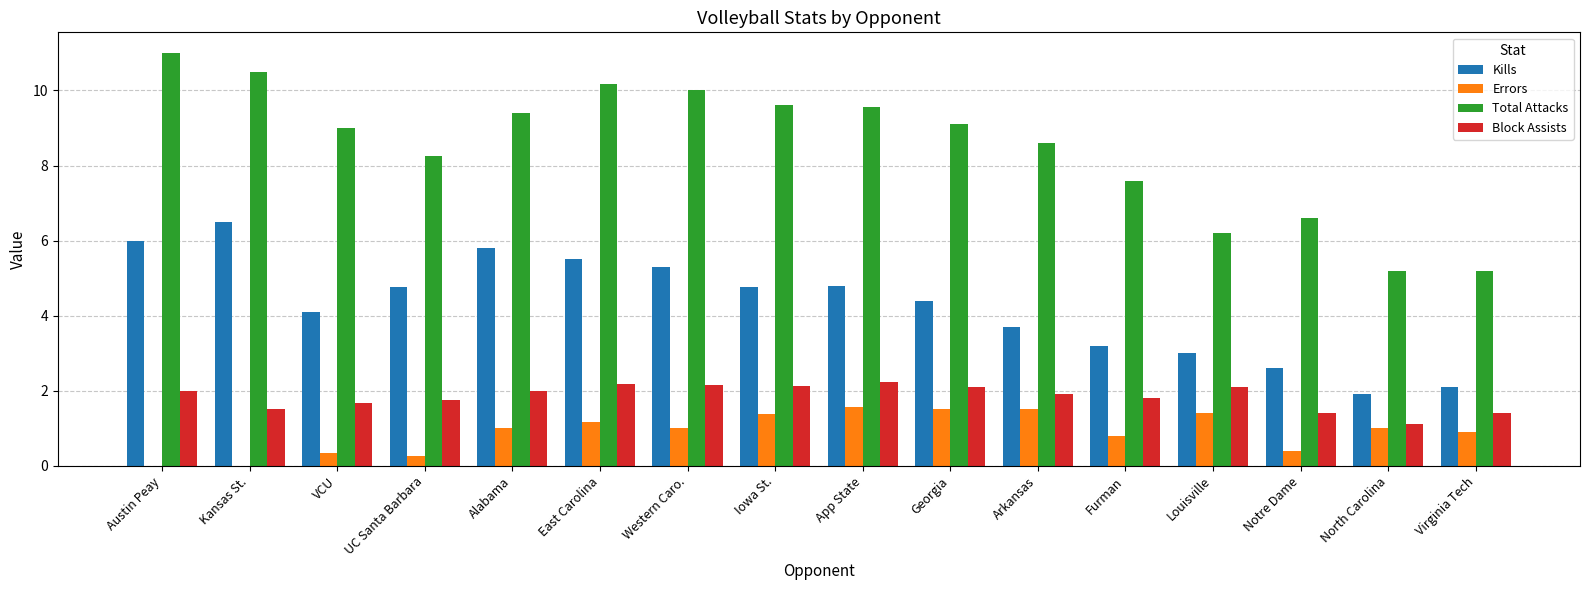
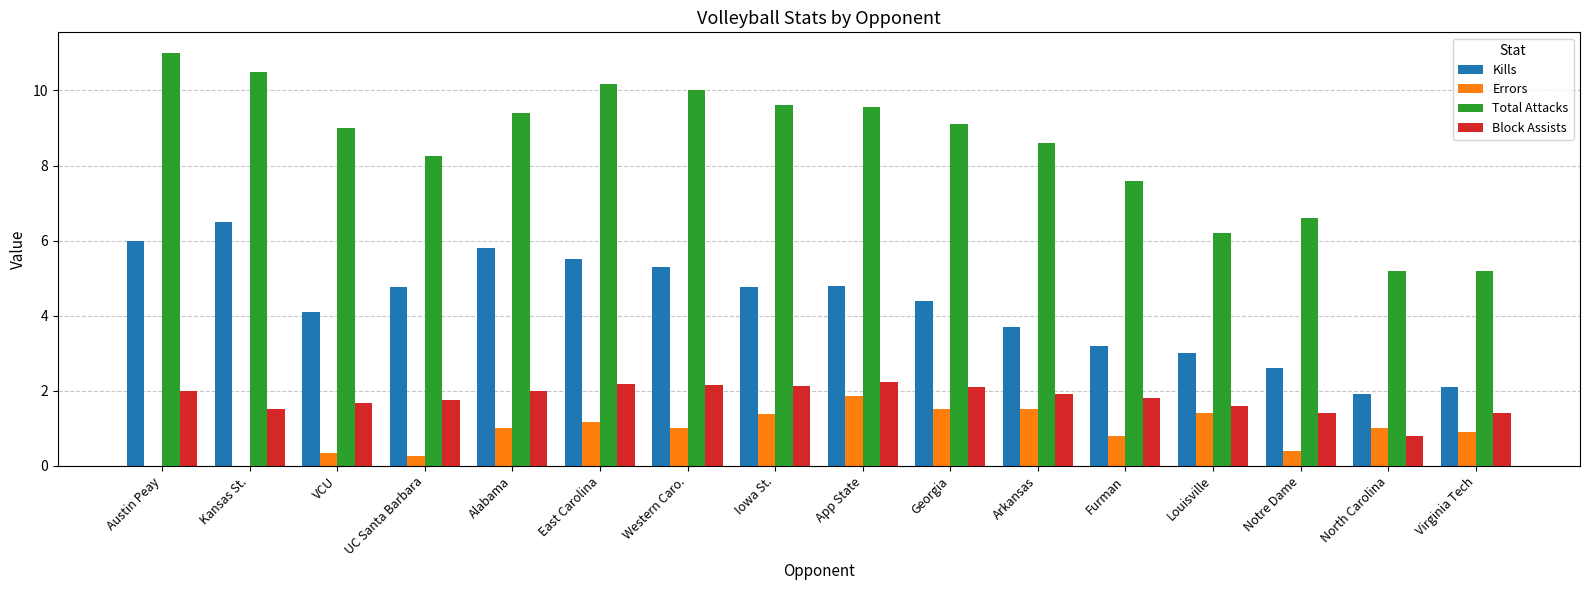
  {
    "Kills": {
      "Austin Peay": 6.0,
      "Kansas St.": 6.5,
      "VCU": 4.1,
      "UC Santa Barbara": 4.8,
      "Alabama": 5.8,
      "East Carolina": 5.5,
      "Western Caro.": 5.3,
      "Iowa St.": 4.8,
      "App State": 4.8,
      "Georgia": 4.4,
      "Arkansas": 3.7,
      "Furman": 3.2,
      "Louisville": 3.0,
      "Notre Dame": 2.6,
      "North Carolina": 1.9,
      "Virginia Tech": 2.1
    },
    "Errors": {
      "Austin Peay": 0.0,
      "Kansas St.": 0.0,
      "VCU": 0.3,
      "UC Santa Barbara": 0.3,
      "Alabama": 1.0,
      "East Carolina": 1.2,
      "Western Caro.": 1.0,
      "Iowa St.": 1.4,
-     "App State": 1.6,
+     "App State": 1.9,
      "Georgia": 1.5,
      "Arkansas": 1.5,
      "Furman": 0.8,
      "Louisville": 1.4,
      "Notre Dame": 0.4,
      "North Carolina": 1.0,
      "Virginia Tech": 0.9
    },
    "Total Attacks": {
      "Austin Peay": 11.0,
      "Kansas St.": 10.5,
      "VCU": 9.0,
      "UC Santa Barbara": 8.3,
      "Alabama": 9.4,
      "East Carolina": 10.2,
      "Western Caro.": 10.0,
      "Iowa St.": 9.6,
      "App State": 9.6,
      "Georgia": 9.1,
      "Arkansas": 8.6,
      "Furman": 7.6,
      "Louisville": 6.2,
      "Notre Dame": 6.6,
      "North Carolina": 5.2,
      "Virginia Tech": 5.2
    },
    "Block Assists": {
      "Austin Peay": 2.0,
      "Kansas St.": 1.5,
      "VCU": 1.7,
      "UC Santa Barbara": 1.8,
      "Alabama": 2.0,
      "East Carolina": 2.2,
      "Western Caro.": 2.1,
      "Iowa St.": 2.1,
      "App State": 2.2,
      "Georgia": 2.1,
      "Arkansas": 1.9,
      "Furman": 1.8,
-     "Louisville": 2.1,
+     "Louisville": 1.6,
      "Notre Dame": 1.4,
-     "North Carolina": 1.1,
+     "North Carolina": 0.8,
      "Virginia Tech": 1.4
    }
  }
